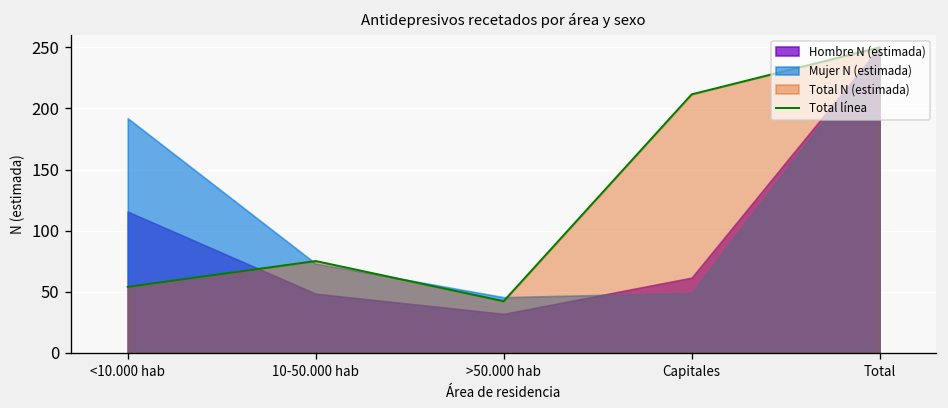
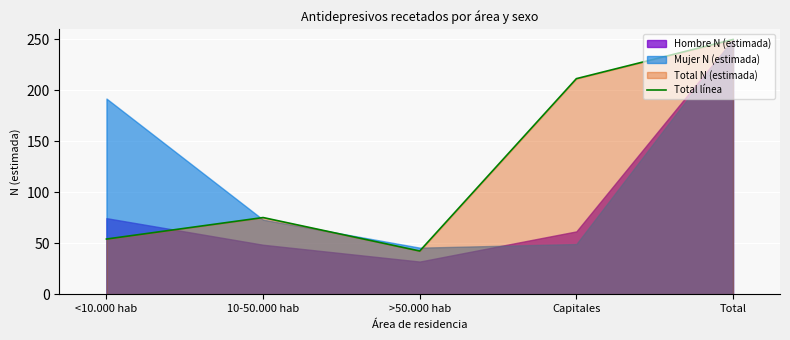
  {
    "Hombre N (estimada)": {
-     "<10.000 hab": 116,
+     "<10.000 hab": 75,
      "10-50.000 hab": 49,
      ">50.000 hab": 32,
      "Capitales": 62
    },
    "Mujer N (estimada)": {
      "<10.000 hab": 192,
      ">50.000 hab": 46,
      "Capitales": 49
    },
    "Total N (estimada)": {
      "<10.000 hab": 54,
      ">50.000 hab": 42,
      "Capitales": 212
    }
  }
